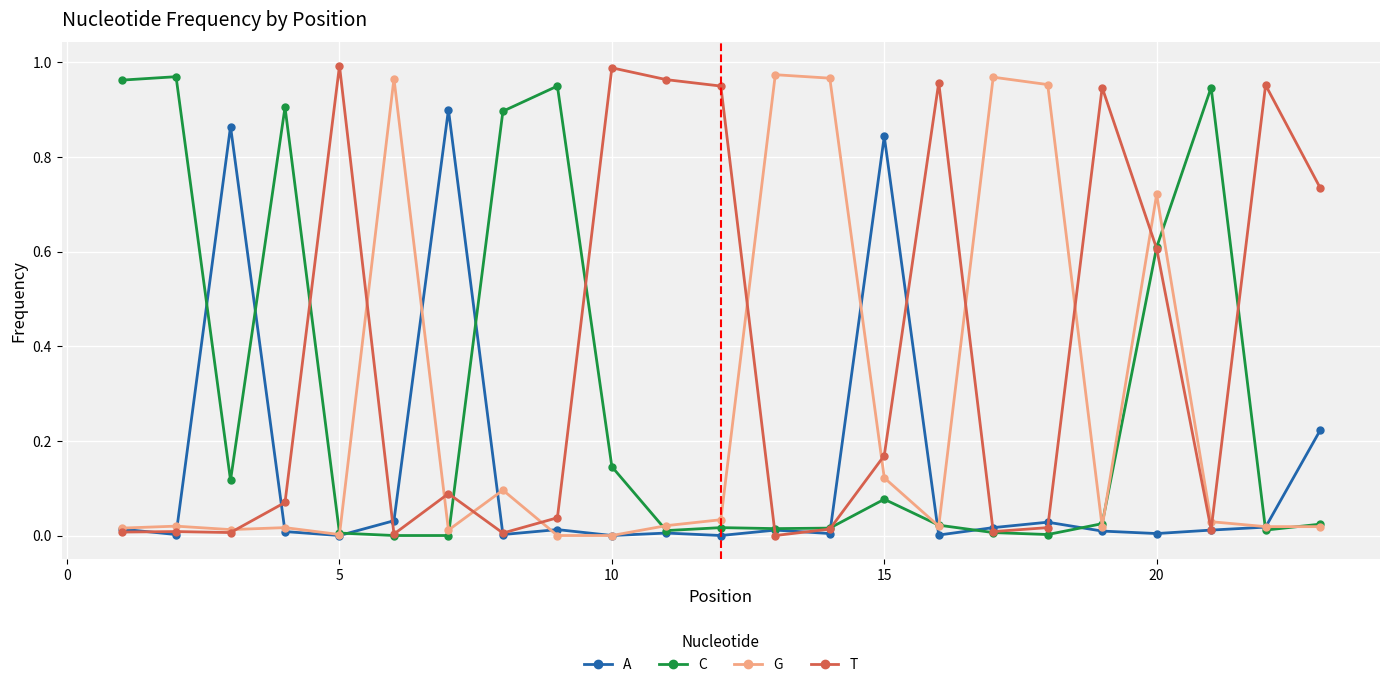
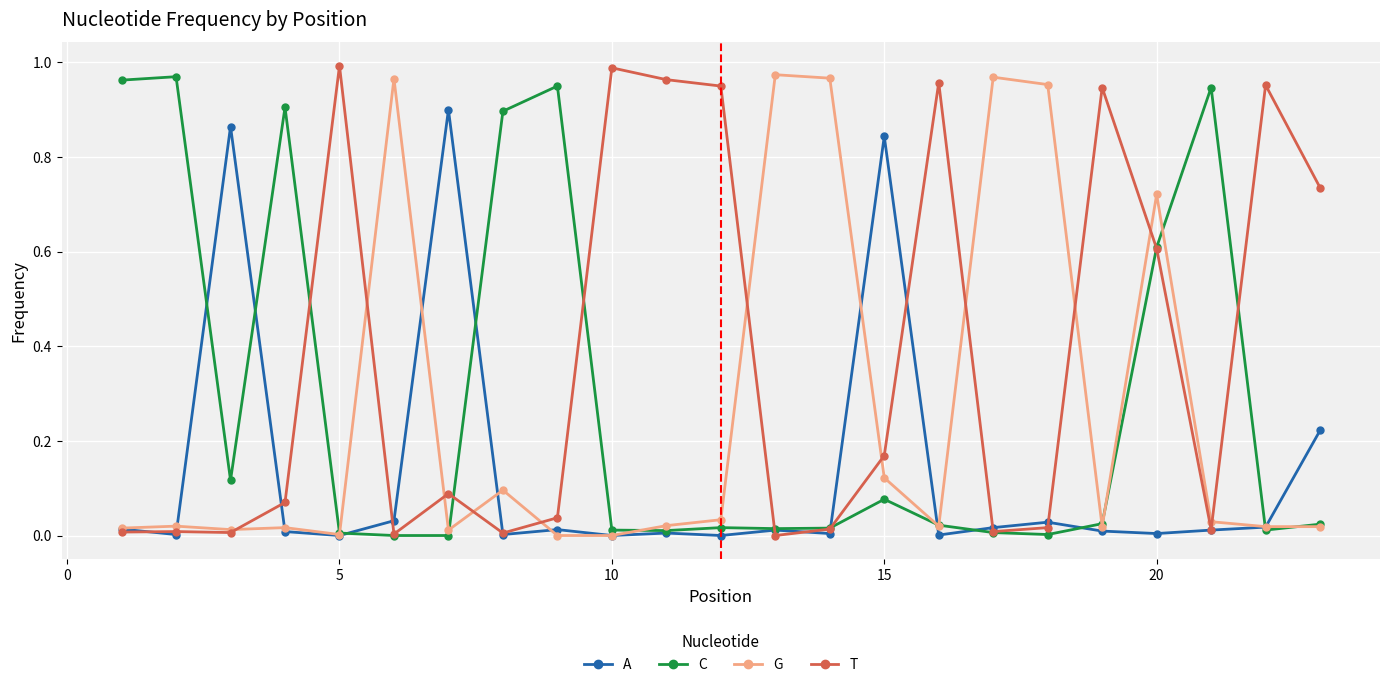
  {
    "A": {
      "15": 0.84,
      "20": 0.00
    },
    "C": {
-     "10": 0.15,
+     "10": 0.01,
      "15": 0.08
    },
    "G": {
      "15": 0.12,
      "20": 0.72
    },
    "T": {
      "5": 0.99,
      "10": 0.99,
      "15": 0.17
    }
  }
